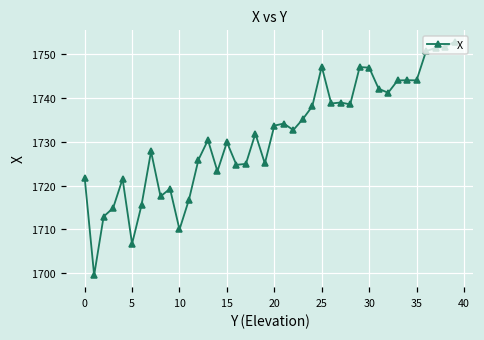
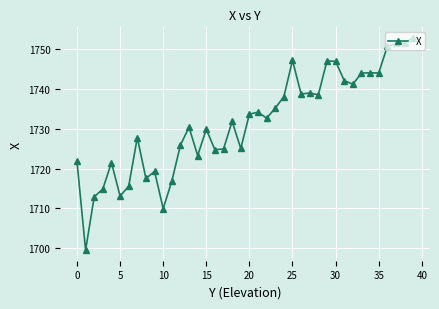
  {
    "0": 1722,
-   "5": 1707,
+   "5": 1713,
    "10": 1710,
    "15": 1730,
    "20": 1734,
    "25": 1747,
    "30": 1747,
    "35": 1744
  }
